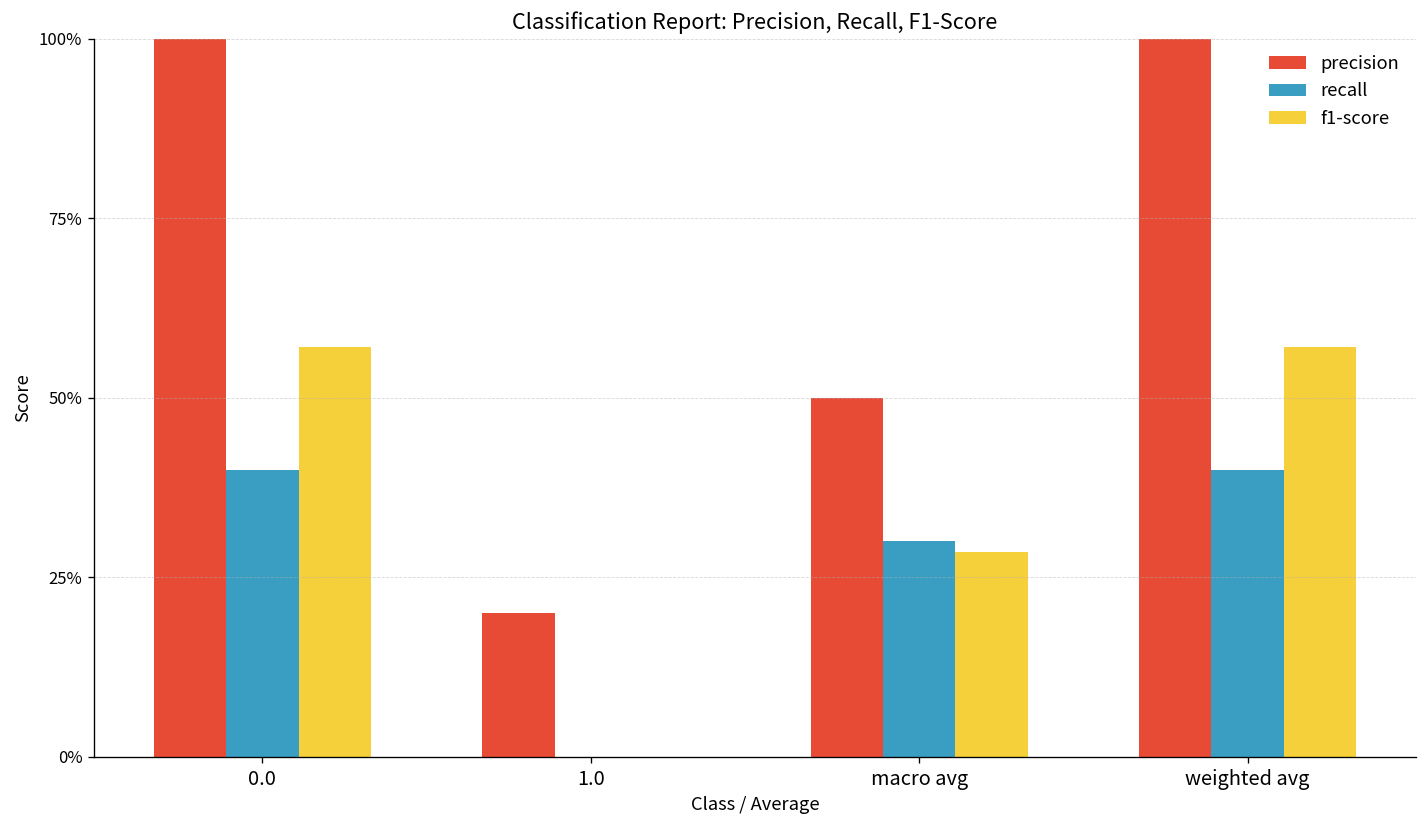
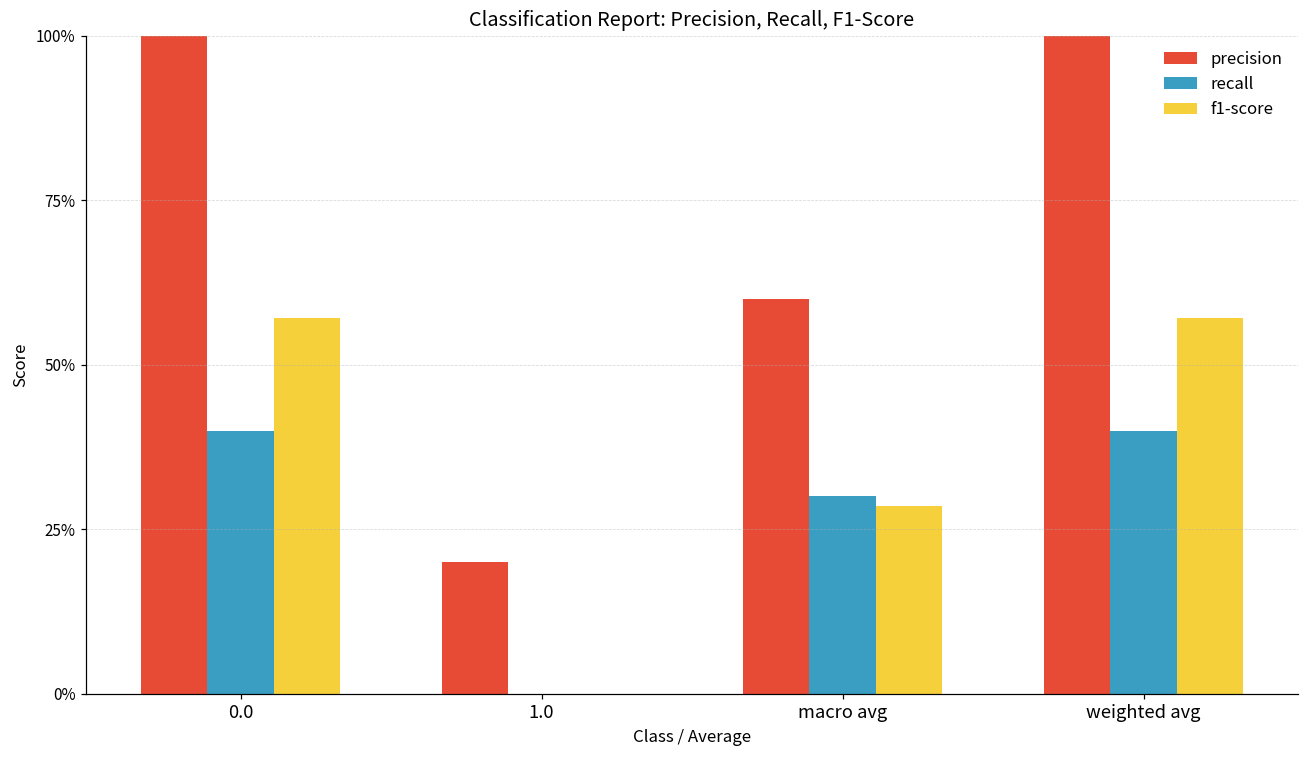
  {
    "precision": {
      "0.0": "100%",
      "1.0": "20%",
-     "macro avg": "50%",
+     "macro avg": "60%",
      "weighted avg": "100%"
    },
    "recall": {
      "0.0": "40%",
      "1.0": "0%",
      "macro avg": "30%",
      "weighted avg": "40%"
    },
    "f1-score": {
      "0.0": "57%",
      "1.0": "0%",
      "macro avg": "29%",
      "weighted avg": "57%"
    }
  }
